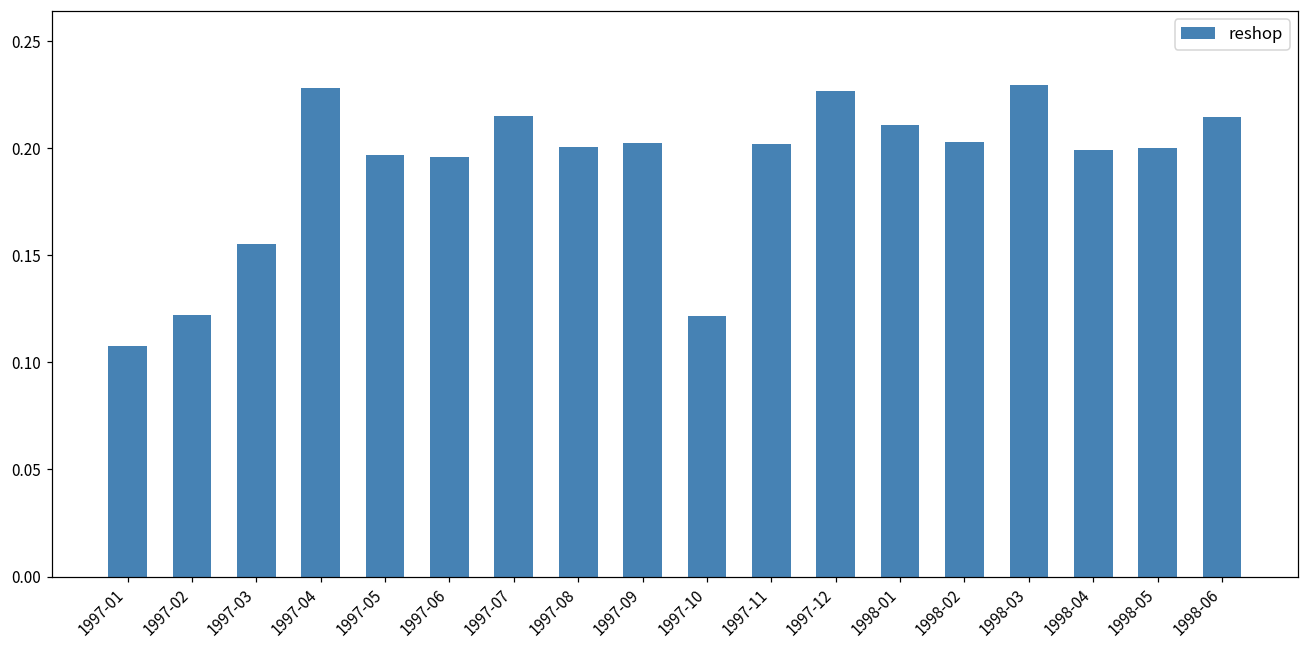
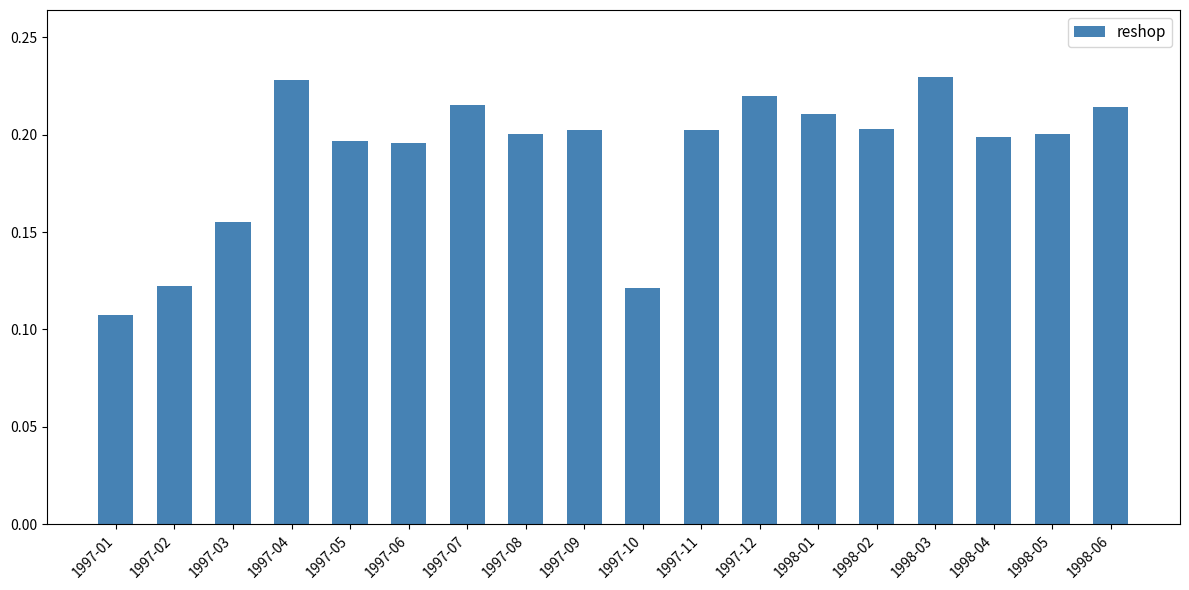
  {
    "1997-01": 0.108,
    "1997-02": 0.122,
    "1997-03": 0.155,
    "1997-04": 0.228,
    "1997-05": 0.197,
    "1997-06": 0.196,
    "1997-07": 0.215,
    "1997-08": 0.200,
    "1997-09": 0.202,
    "1997-10": 0.121,
    "1997-11": 0.202,
-   "1997-12": 0.227,
+   "1997-12": 0.220,
    "1998-01": 0.211,
    "1998-02": 0.203,
    "1998-03": 0.230,
    "1998-04": 0.199,
    "1998-05": 0.200,
    "1998-06": 0.214
  }
